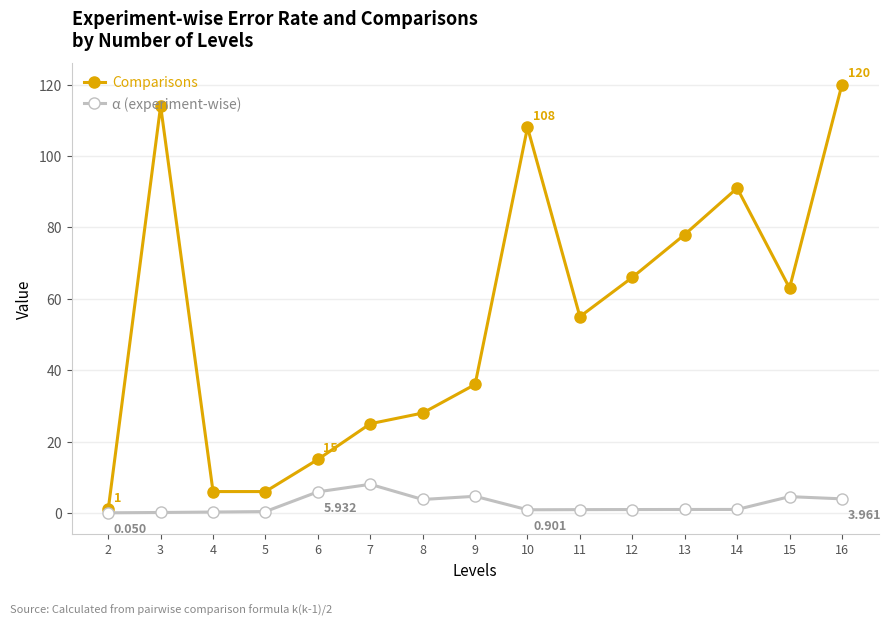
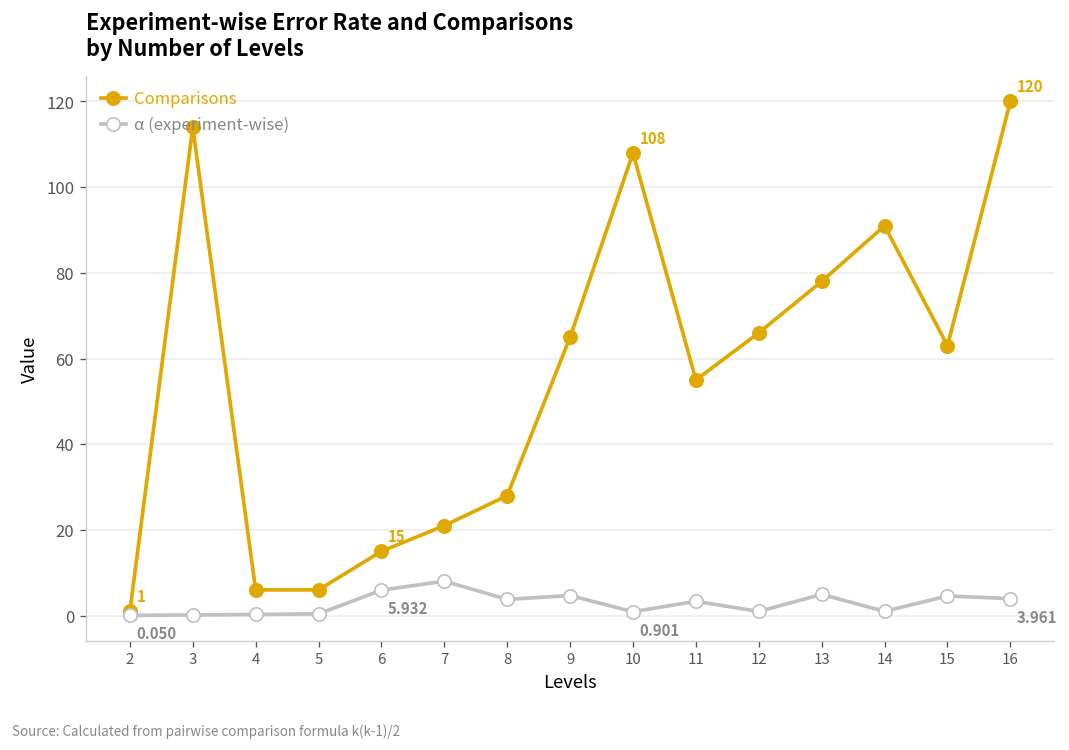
  {
    "Comparisons": {
      "3": 114,
      "4": 6,
      "5": 6,
-     "7": 25,
+     "7": 21,
      "8": 28,
-     "9": 36,
+     "9": 65,
      "11": 55,
      "12": 66,
      "13": 78,
      "14": 91,
      "15": 63
    },
    "α (experiment-wise)": {
      "3": 0,
      "4": 0,
      "5": 0,
      "7": 8,
      "8": 4,
      "9": 5,
-     "11": 1,
+     "11": 3,
      "12": 1,
-     "13": 1,
+     "13": 5,
      "14": 1,
      "15": 5
    }
  }
